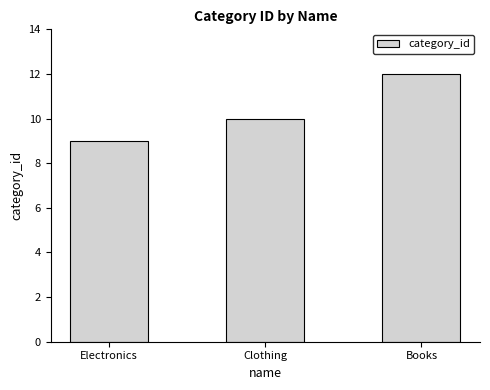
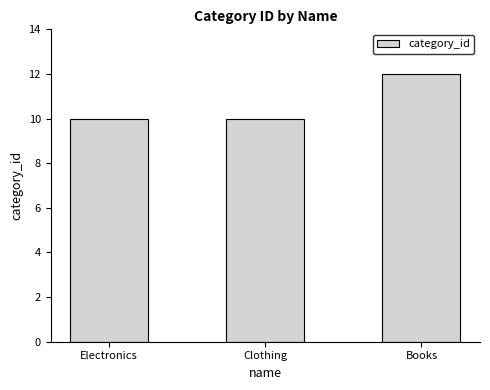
  {
-   "Electronics": 9,
+   "Electronics": 10,
    "Clothing": 10,
    "Books": 12
  }
